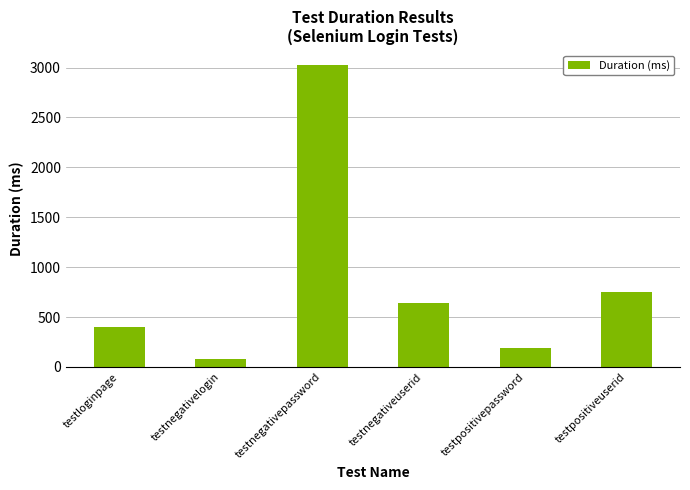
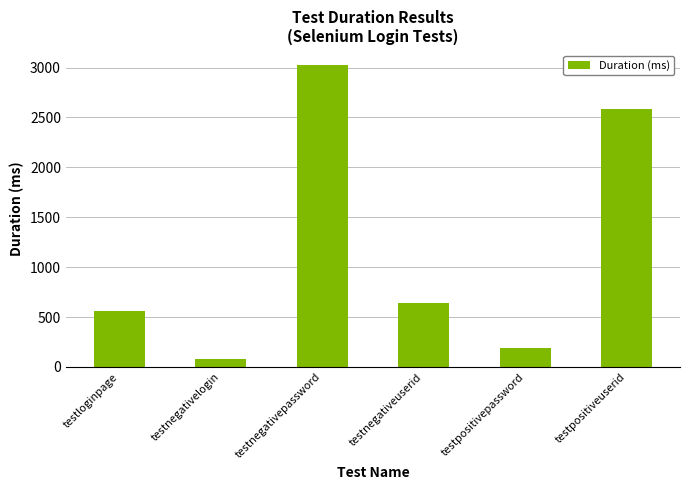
  {
-   "testloginpage": 400,
+   "testloginpage": 600,
    "testnegativelogin": 100,
    "testnegativepassword": 3000,
    "testnegativeuserid": 600,
    "testpositivepassword": 200,
-   "testpositiveuserid": 800
+   "testpositiveuserid": 2600
  }
